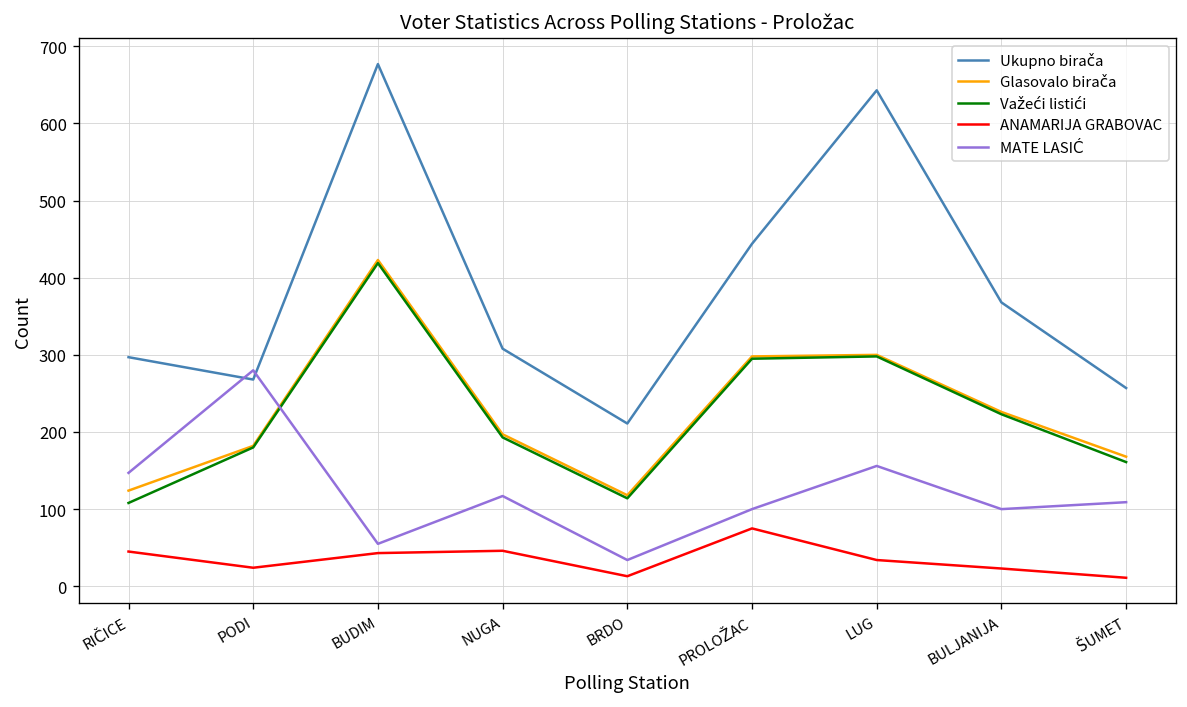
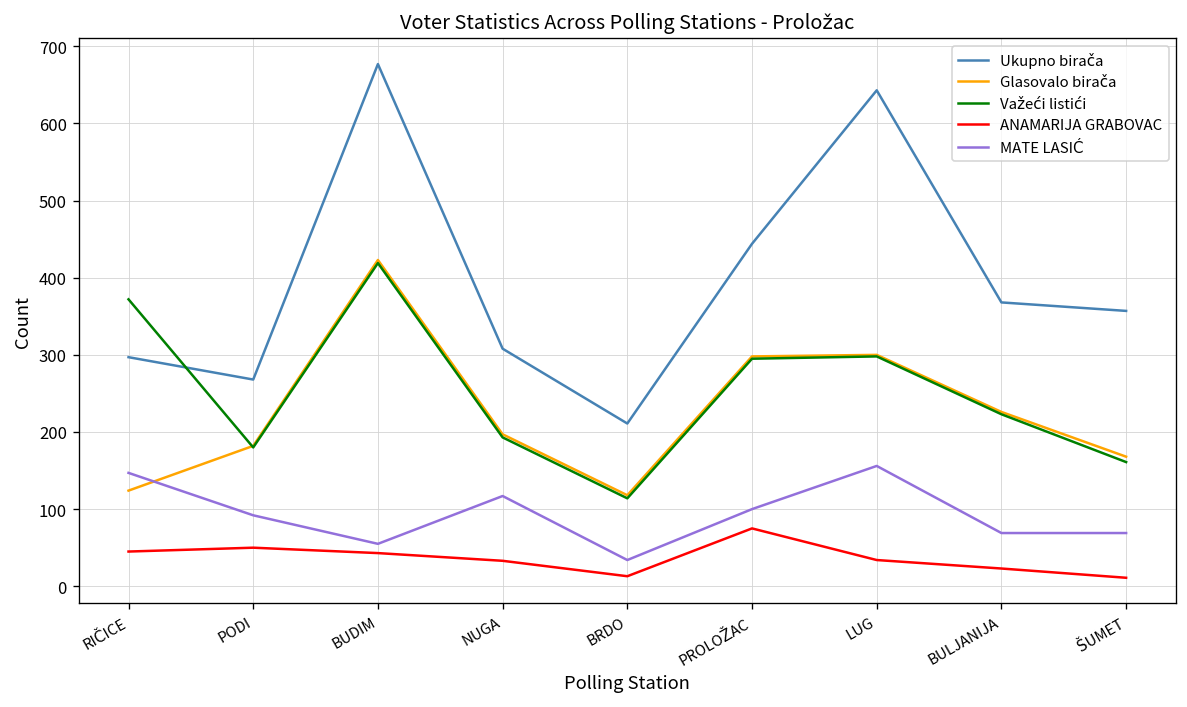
  {
    "Ukupno birača": {
      "RIČICE": 300,
      "PODI": 270,
      "BUDIM": 680,
      "NUGA": 310,
      "BRDO": 210,
      "PROLOŽAC": 440,
      "LUG": 640,
      "BULJANIJA": 370,
-     "ŠUMET": 260
+     "ŠUMET": 360
    },
    "Glasovalo birača": {
      "RIČICE": 120,
      "BUDIM": 420,
      "BRDO": 120,
      "ŠUMET": 170
    },
    "Važeći listići": {
-     "RIČICE": 110,
+     "RIČICE": 370,
      "BUDIM": 420,
      "BRDO": 110,
      "ŠUMET": 160
    },
    "ANAMARIJA GRABOVAC": {
      "RIČICE": 50,
-     "PODI": 20,
+     "PODI": 50,
      "BUDIM": 40,
-     "NUGA": 50,
+     "NUGA": 30,
      "BRDO": 10,
      "PROLOŽAC": 80,
      "LUG": 30,
      "BULJANIJA": 20,
      "ŠUMET": 10
    },
    "MATE LASIĆ": {
      "RIČICE": 150,
-     "PODI": 280,
+     "PODI": 90,
      "BUDIM": 60,
      "NUGA": 120,
      "BRDO": 30,
      "PROLOŽAC": 100,
      "LUG": 160,
-     "BULJANIJA": 100,
-     "ŠUMET": 110
+     "BULJANIJA": 70,
+     "ŠUMET": 70
    }
  }
